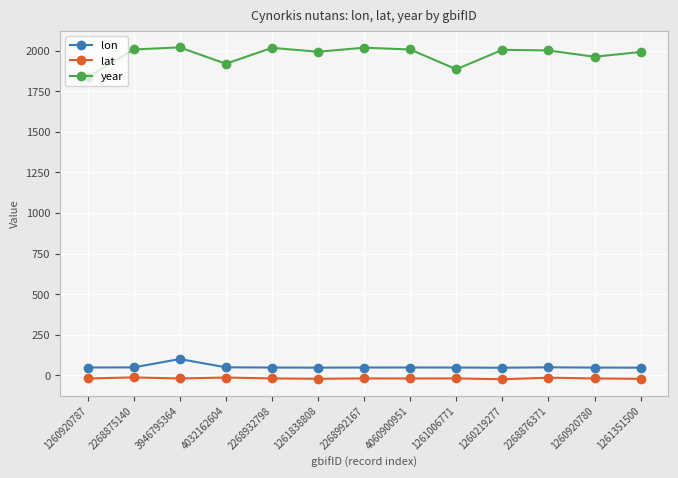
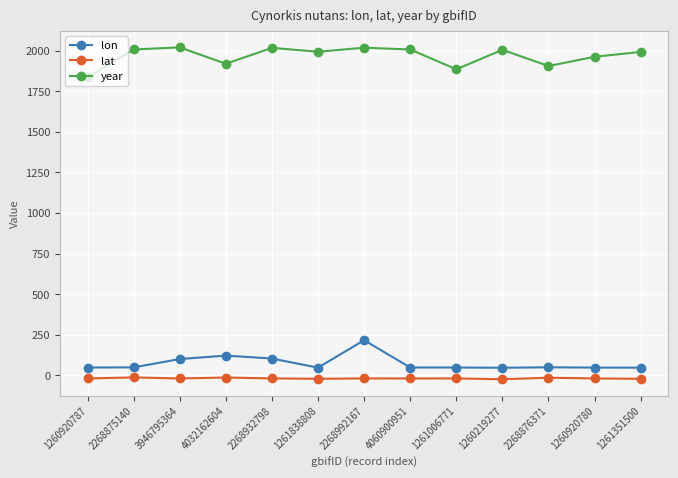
  {
    "lon": {
      "1260920787": 50,
      "2268875140": 50,
      "3946795364": 100,
-     "4032162604": 50,
-     "2268932798": 50,
+     "4032162604": 120,
+     "2268932798": 100,
      "1261838808": 50,
-     "2268992167": 50,
+     "2268992167": 220,
      "4060900951": 50,
      "1261006771": 50,
      "1260219277": 50,
      "2268876371": 50,
      "1260920780": 50,
      "1261351500": 50
    },
    "lat": {
      "1260920787": -20,
      "2268875140": -10,
      "3946795364": -20,
      "4032162604": -10,
      "2268932798": -20,
      "1261838808": -20,
      "2268992167": -20,
      "4060900951": -20,
      "1261006771": -20,
      "1260219277": -20,
      "2268876371": -10,
      "1260920780": -20,
      "1261351500": -20
    },
    "year": {
      "2268875140": 2010,
      "3946795364": 2020,
      "4032162604": 1920,
      "2268932798": 2020,
      "1261838808": 1990,
      "2268992167": 2020,
      "4060900951": 2010,
      "1261006771": 1890,
      "1260219277": 2010,
-     "2268876371": 2000,
+     "2268876371": 1910,
      "1260920780": 1960,
      "1261351500": 1990
    }
  }
